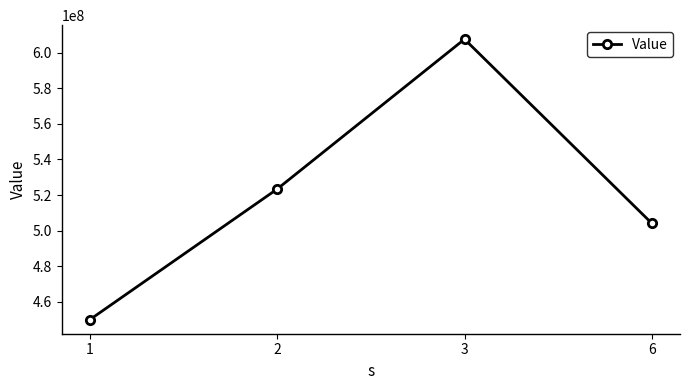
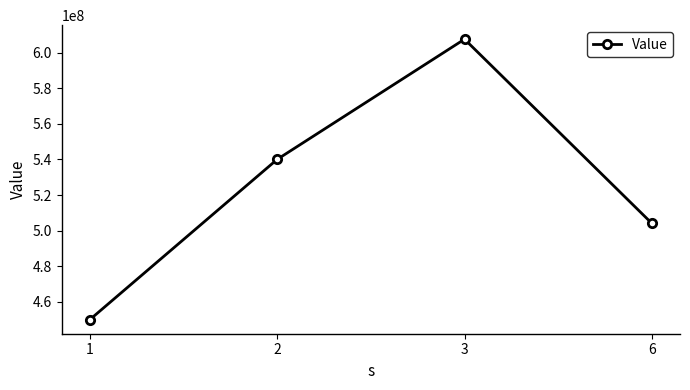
  {
    "1": 450000000,
-   "2": 523000000,
+   "2": 540000000,
    "3": 608000000,
    "6": 504000000
  }
